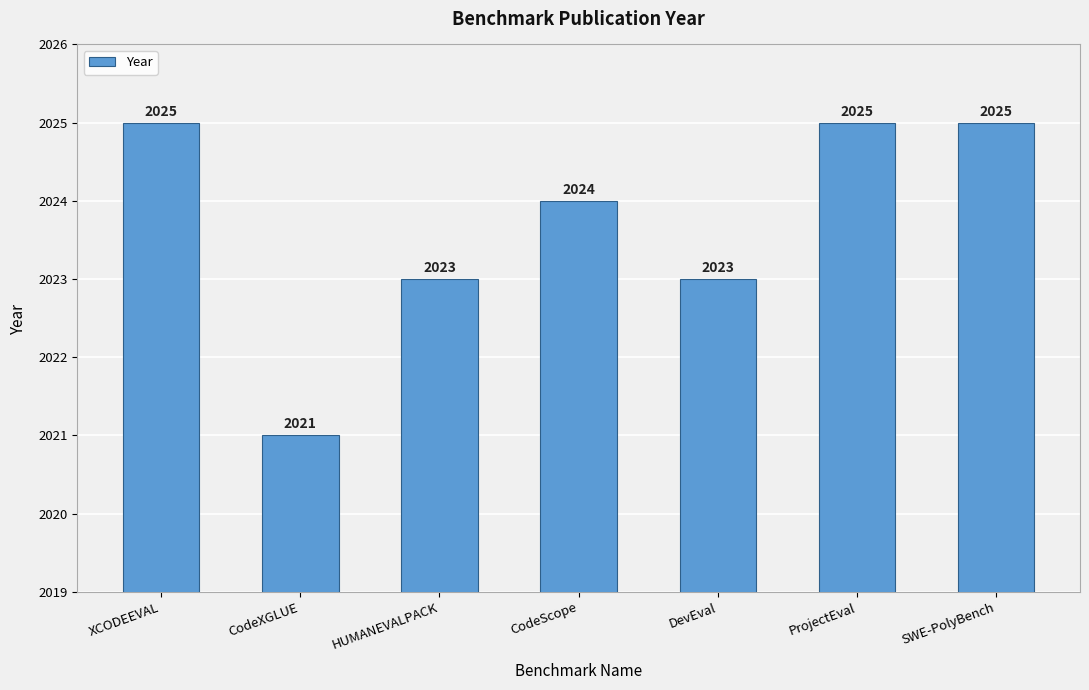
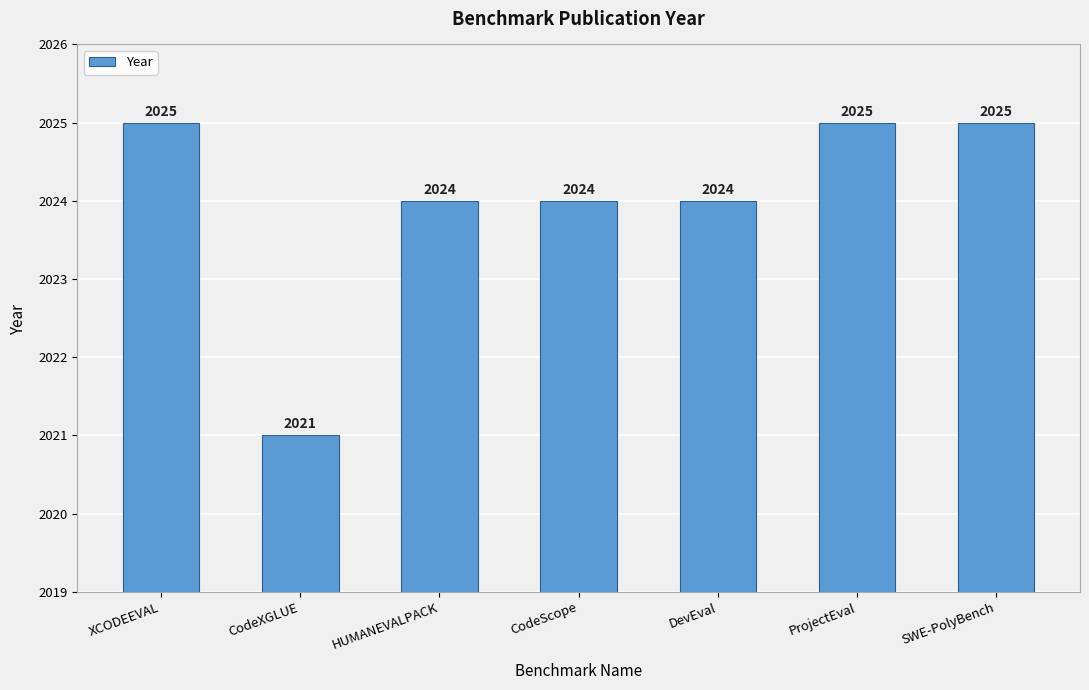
  {
    "XCODEEVAL": 2025,
    "CodeXGLUE": 2021,
-   "HUMANEVALPACK": 2023,
+   "HUMANEVALPACK": 2024,
    "CodeScope": 2024,
-   "DevEval": 2023,
+   "DevEval": 2024,
    "ProjectEval": 2025,
    "SWE-PolyBench": 2025
  }
